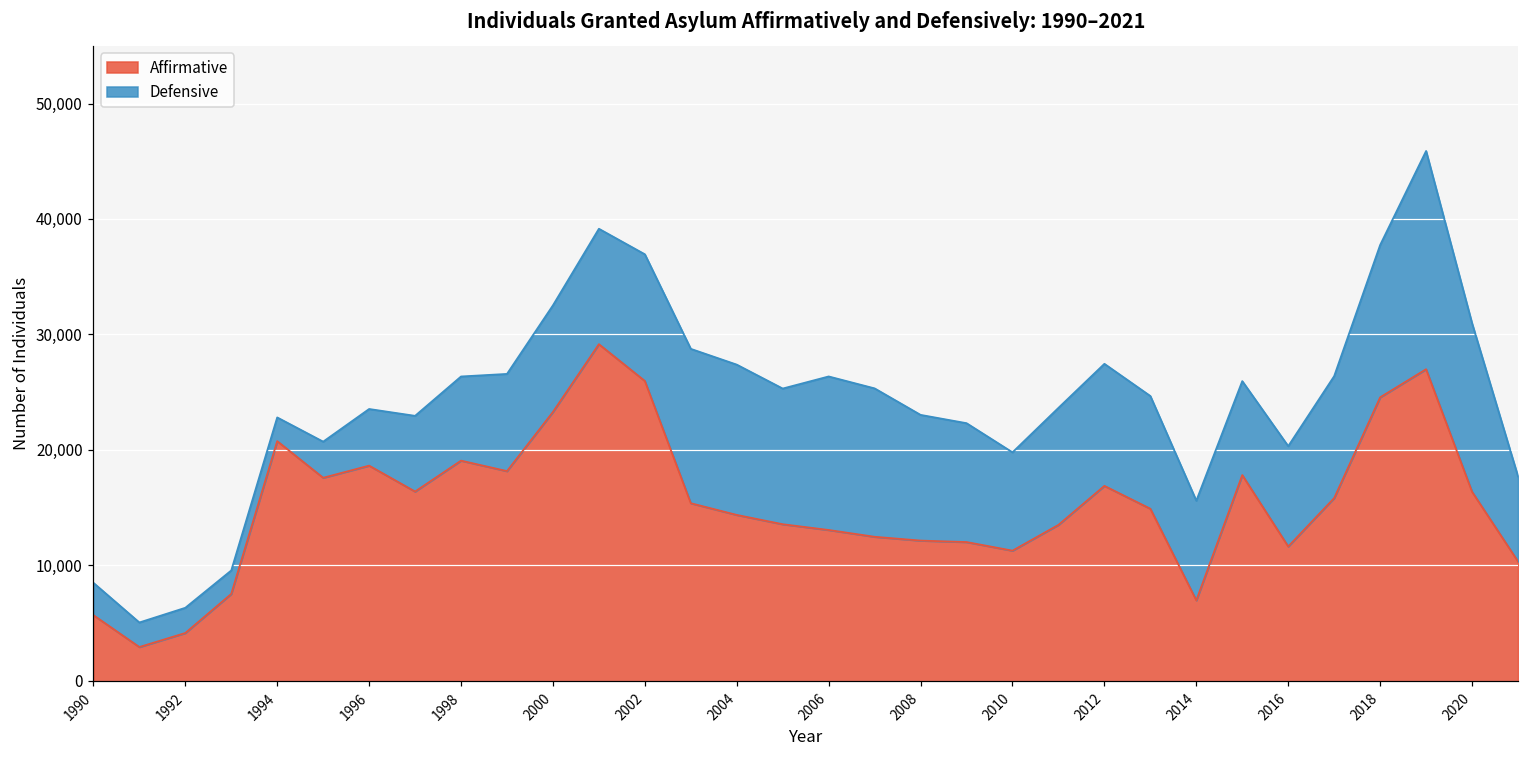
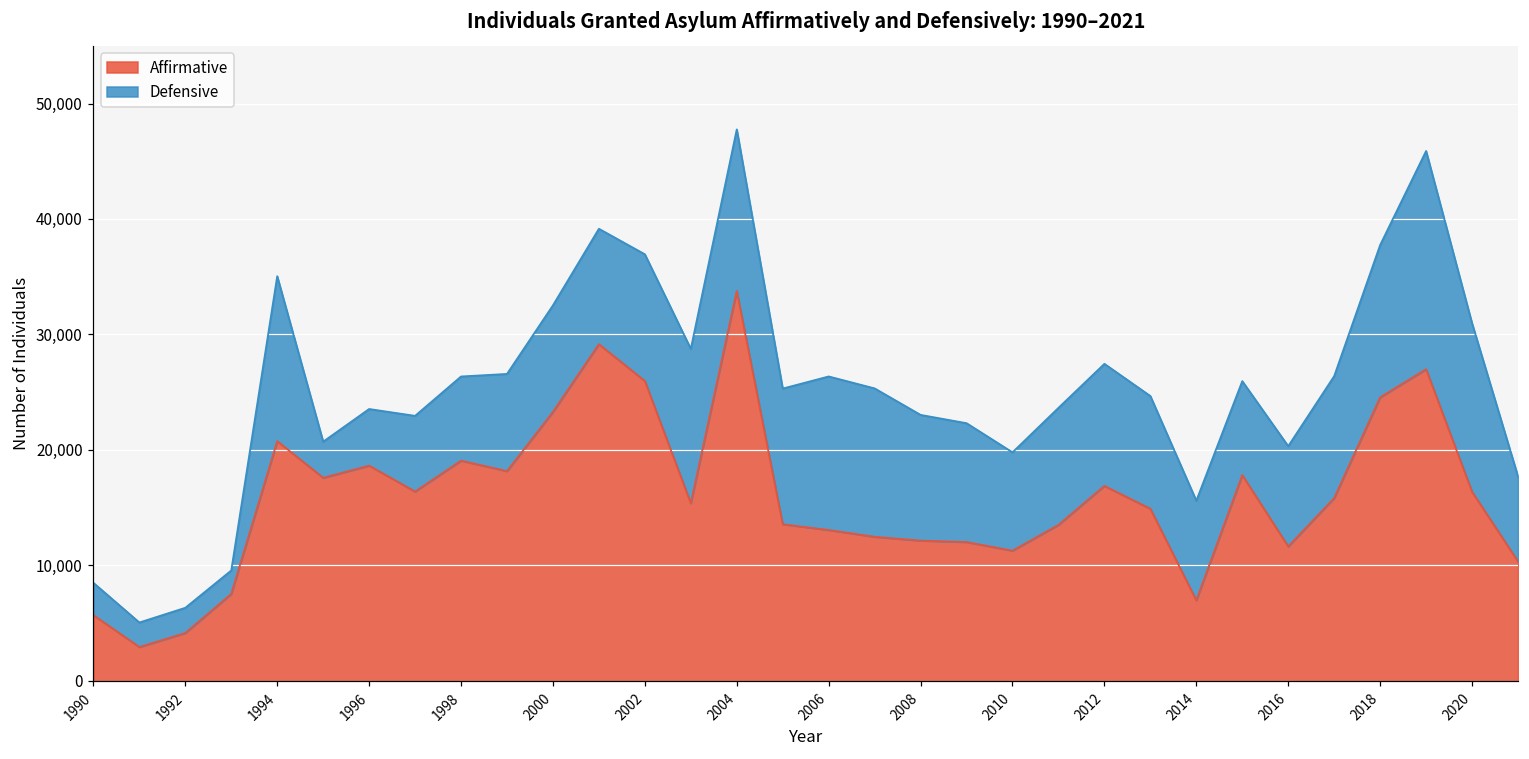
  {
    "Affirmative": {
      "1990": "5,700",
      "1992": "4,100",
      "1994": "20,700",
      "1996": "18,600",
      "1998": "19,100",
      "2000": "23,300",
      "2002": "26,000",
-     "2004": "14,400",
+     "2004": "33,800",
      "2006": "13,000",
      "2008": "12,100",
      "2010": "11,300",
      "2012": "16,900",
      "2014": "7,000",
      "2016": "11,600",
      "2018": "24,500",
      "2020": "16,400"
    },
    "Defensive": {
      "1990": "2,800",
      "1992": "2,200",
-     "1994": "2,100",
+     "1994": "14,300",
      "1996": "4,900",
      "1998": "7,300",
      "2000": "9,200",
      "2002": "11,000",
-     "2004": "13,000",
+     "2004": "14,000",
      "2006": "13,300",
      "2008": "10,900",
      "2010": "8,500",
      "2012": "10,600",
      "2014": "8,600",
      "2016": "8,700",
      "2018": "13,200",
      "2020": "14,600"
    }
  }
